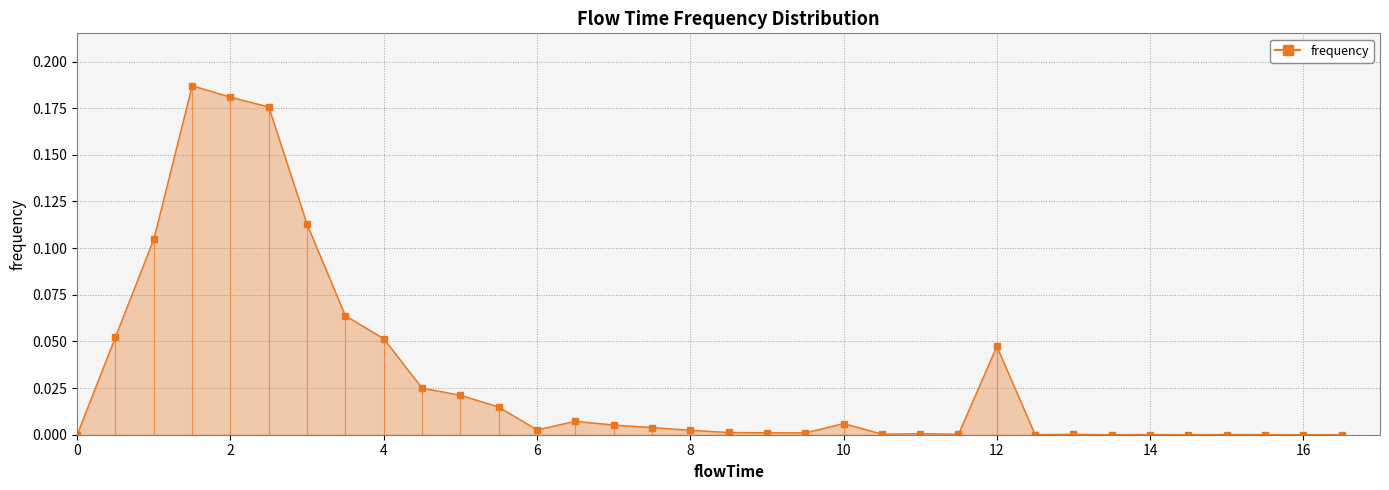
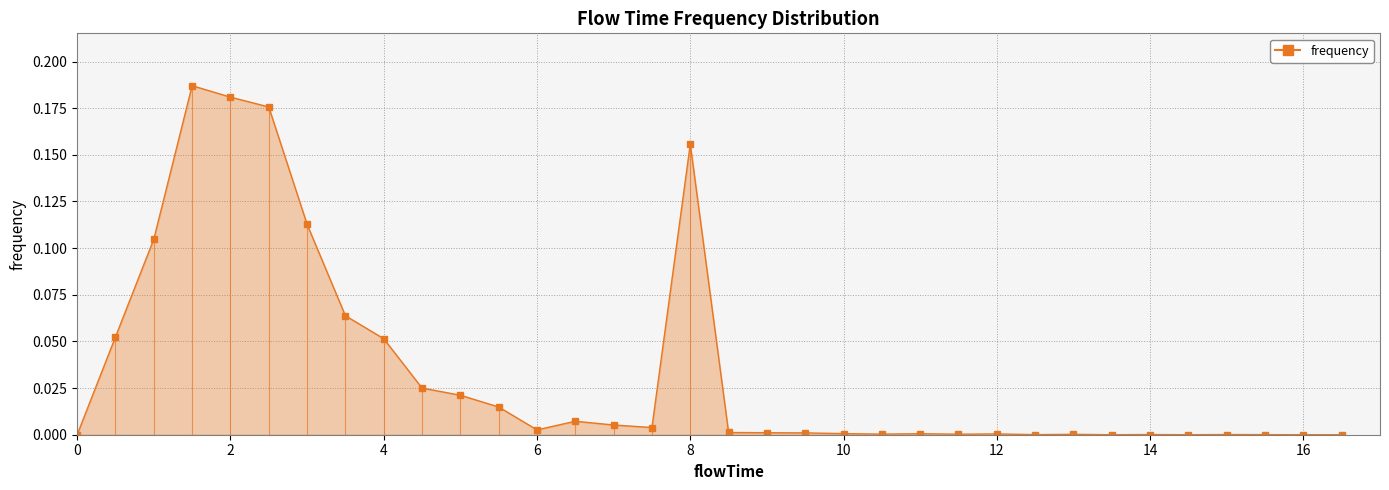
  {
    "frequency": {
      "2": 0.181,
      "4": 0.051,
      "6": 0.003,
-     "8": 0.002,
-     "10": 0.006,
-     "12": 0.047,
+     "8": 0.156,
+     "10": 0.001,
+     "12": 0.000,
      "14": 0.000,
      "16": 0.000
    }
  }
